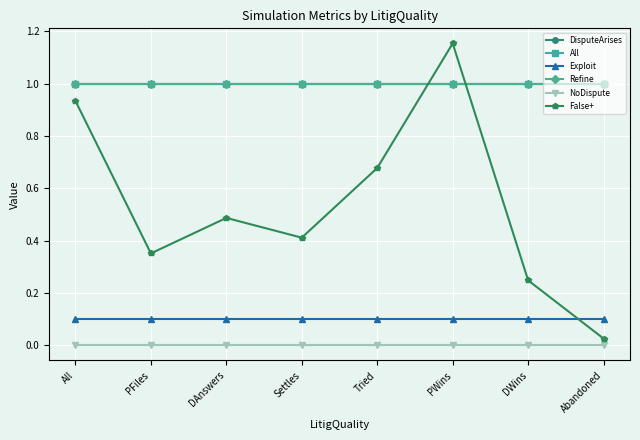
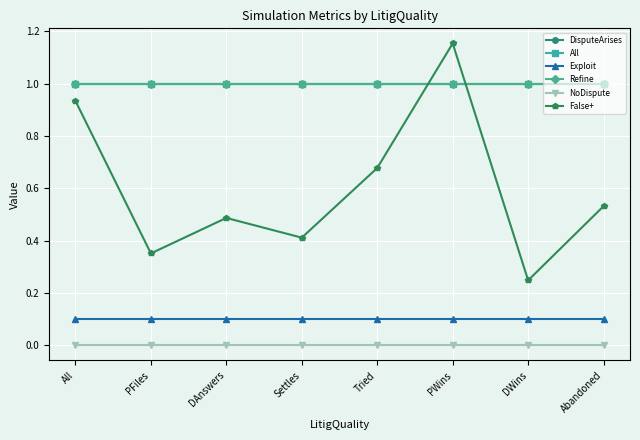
  {
    "Refine": {
      "All": 1.00,
      "PFiles": 1.00,
      "DAnswers": 1.00,
      "Settles": 1.00,
      "Tried": 1.00,
      "PWins": 1.00,
      "DWins": 1.00
    },
    "Exploit": {
      "All": 0.10,
      "PFiles": 0.10,
      "DAnswers": 0.10,
      "Settles": 0.10,
      "Tried": 0.10,
      "PWins": 0.10,
      "DWins": 0.10,
      "Abandoned": 0.10
    },
    "NoDispute": {
      "All": 0.00,
      "PFiles": 0.00,
      "DAnswers": 0.00,
      "Settles": 0.00,
      "Tried": 0.00,
      "PWins": 0.00,
      "DWins": 0.00,
      "Abandoned": 0.00
    },
    "False+": {
      "All": 0.93,
      "PFiles": 0.35,
      "DAnswers": 0.49,
      "Settles": 0.41,
      "Tried": 0.68,
      "PWins": 1.15,
      "DWins": 0.25,
-     "Abandoned": 0.03
+     "Abandoned": 0.53
    }
  }
